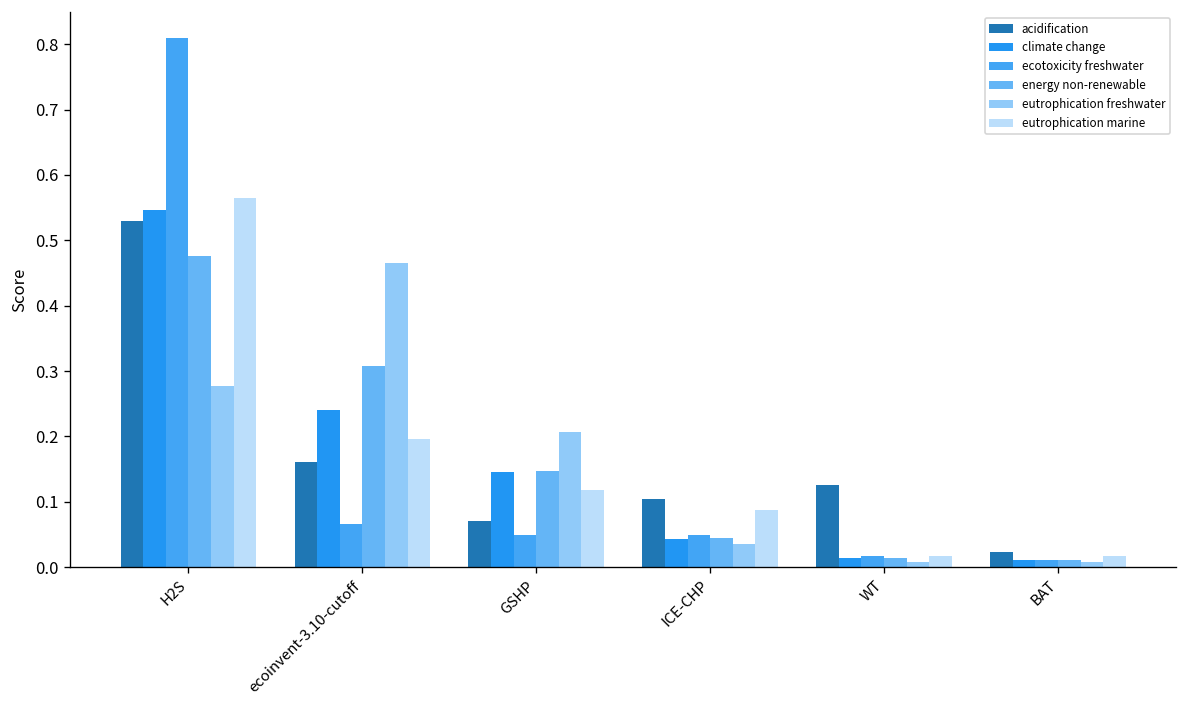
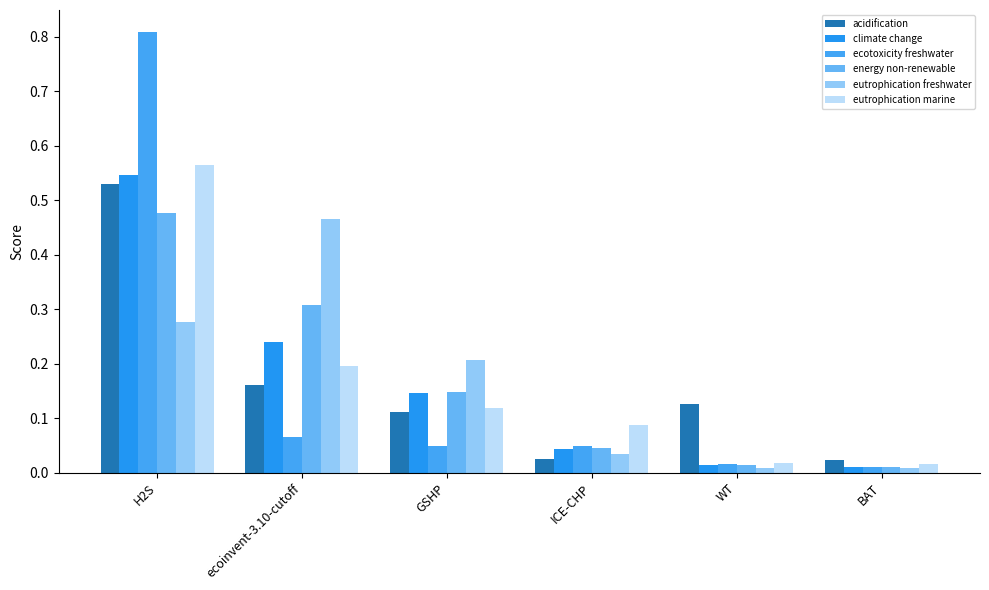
  {
    "acidification": {
      "H2S": 0.53,
      "ecoinvent-3.10-cutoff": 0.16,
-     "GSHP": 0.07,
-     "ICE-CHP": 0.10,
+     "GSHP": 0.11,
+     "ICE-CHP": 0.02,
      "WT": 0.13,
      "BAT": 0.02
    }
  }
